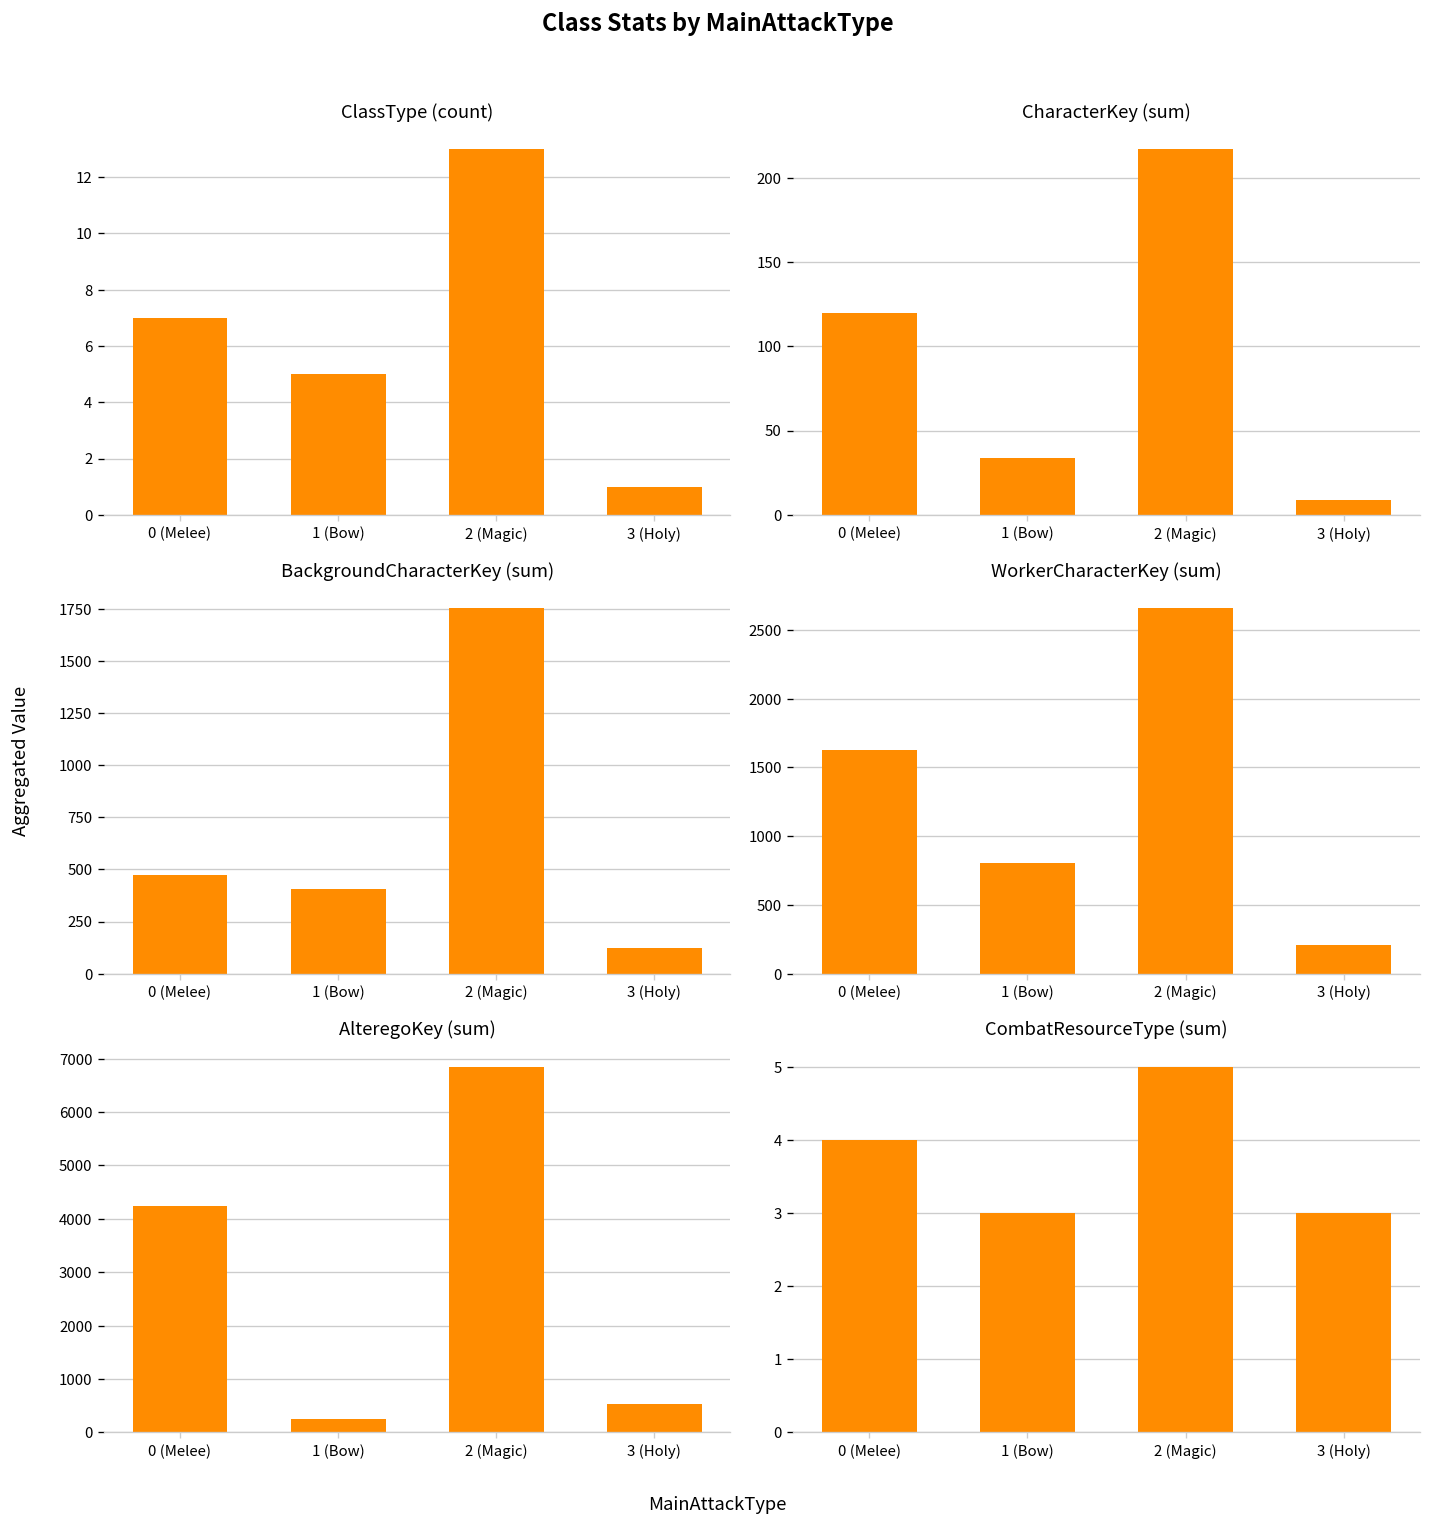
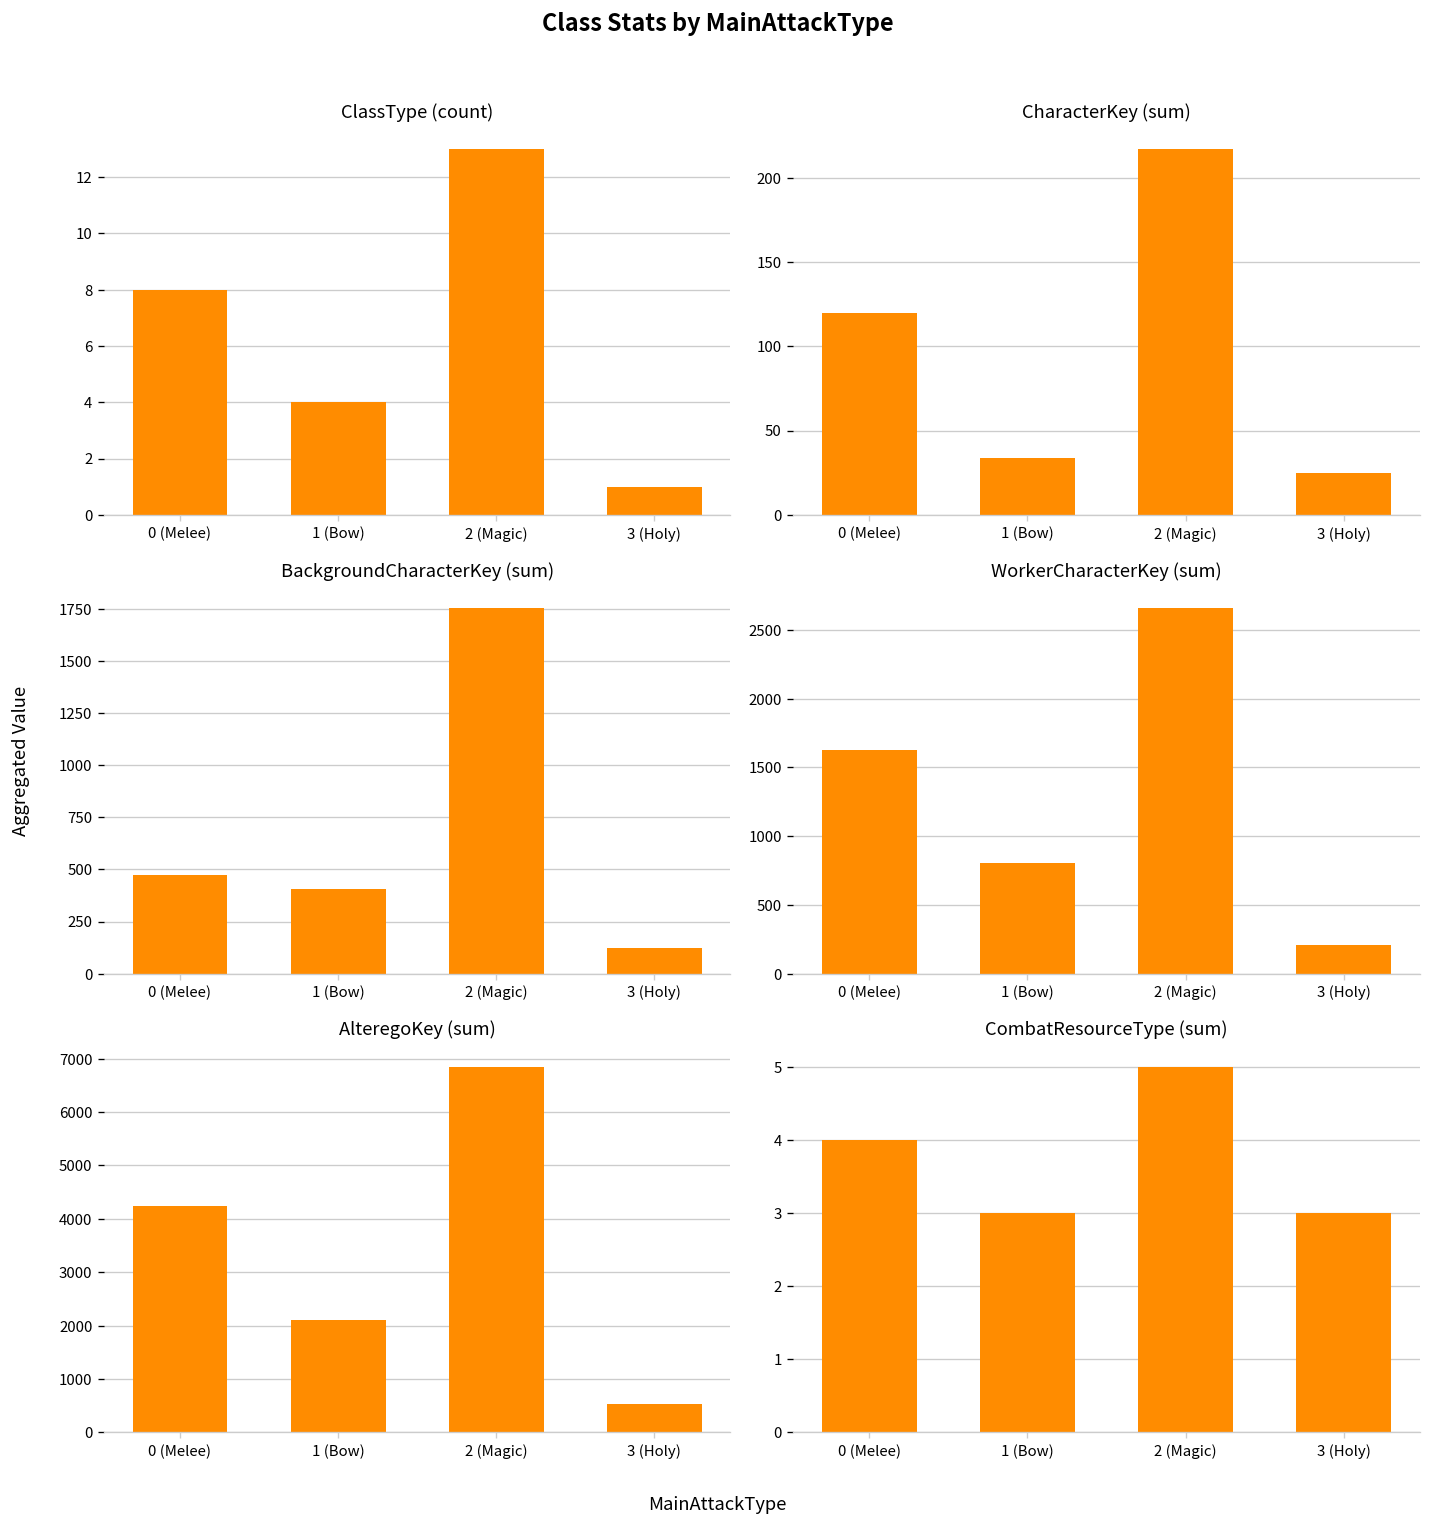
  {
    "ClassType (count)": {
-     "0 (Melee)": 7,
-     "1 (Bow)": 5,
+     "0 (Melee)": 8,
+     "1 (Bow)": 4,
      "2 (Magic)": 13,
      "3 (Holy)": 1
    },
    "CharacterKey (sum)": {
      "0 (Melee)": 120,
      "1 (Bow)": 34,
      "2 (Magic)": 217,
-     "3 (Holy)": 9
+     "3 (Holy)": 25
    },
    "BackgroundCharacterKey (sum)": {
      "0 (Melee)": 470,
      "1 (Bow)": 410,
      "2 (Magic)": 1760,
      "3 (Holy)": 130
    },
    "WorkerCharacterKey (sum)": {
      "0 (Melee)": 1620,
      "1 (Bow)": 810,
      "2 (Magic)": 2660,
      "3 (Holy)": 210
    },
    "AlteregoKey (sum)": {
      "0 (Melee)": 4200,
-     "1 (Bow)": 200,
+     "1 (Bow)": 2100,
      "2 (Magic)": 6800,
      "3 (Holy)": 500
    },
    "CombatResourceType (sum)": {
      "0 (Melee)": 4.0,
      "1 (Bow)": 3.0,
      "2 (Magic)": 5.0,
      "3 (Holy)": 3.0
    }
  }
